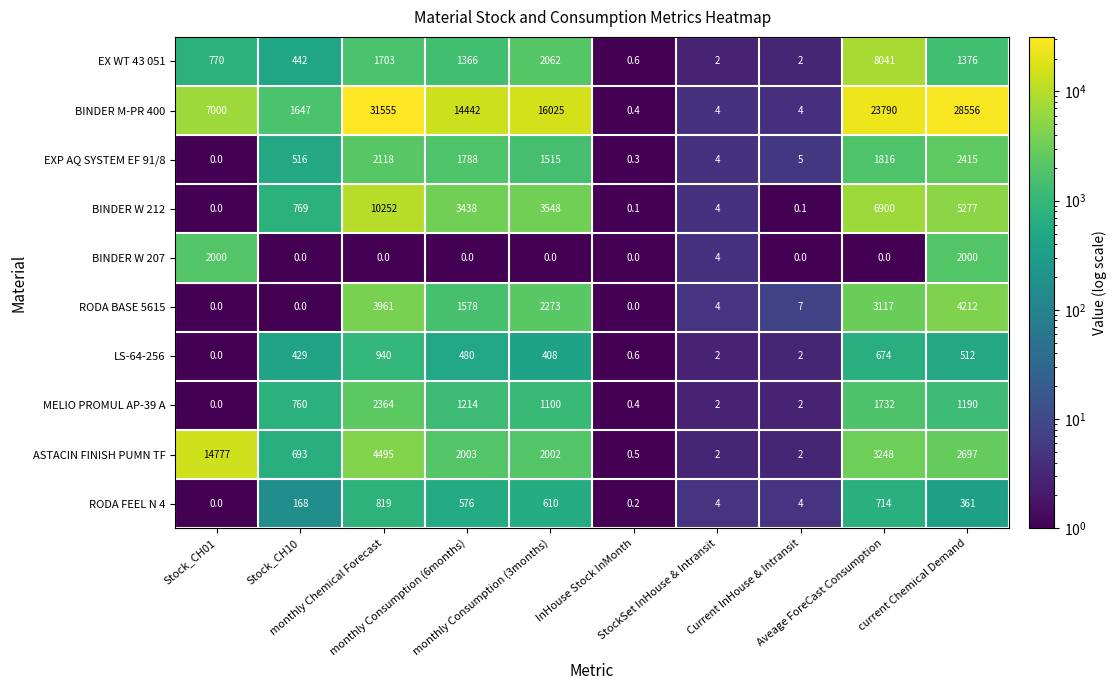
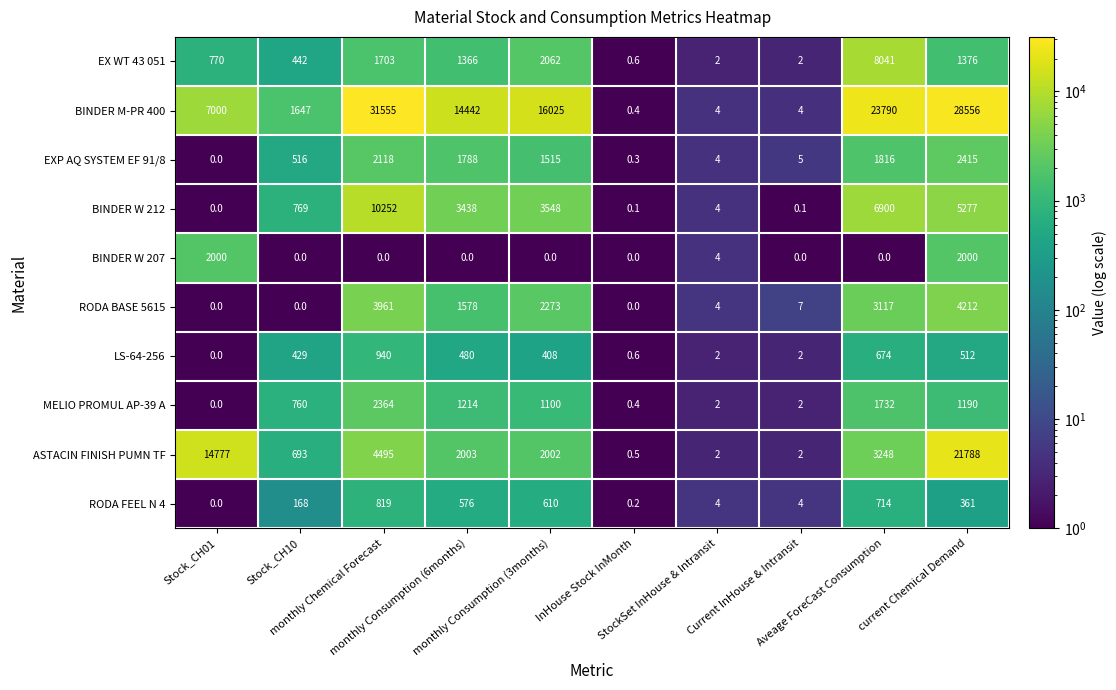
  {
    "EX WT 43 051": {
      "Stock_CH01": 770,
      "Stock_CH10": 442,
      "monthly Chemical Forecast": 1703,
      "monthly Consumption (6months)": 1366,
      "monthly Consumption (3months)": 2062,
      "InHouse Stock InMonth": 0.6,
      "StockSet InHouse & Intransit": 2,
      "Current InHouse & Intransit": 2,
      "Aveage ForeCast Consumption": 8041,
      "current Chemical Demand": 1376
    },
    "BINDER M-PR 400": {
      "Stock_CH01": 7000,
      "Stock_CH10": 1647,
      "monthly Chemical Forecast": 31555,
      "monthly Consumption (6months)": 14442,
      "monthly Consumption (3months)": 16025,
      "InHouse Stock InMonth": 0.4,
      "StockSet InHouse & Intransit": 4,
      "Current InHouse & Intransit": 4,
      "Aveage ForeCast Consumption": 23790,
      "current Chemical Demand": 28556
    },
    "EXP AQ SYSTEM EF 91/8": {
      "Stock_CH01": 0.0,
      "Stock_CH10": 516,
      "monthly Chemical Forecast": 2118,
      "monthly Consumption (6months)": 1788,
      "monthly Consumption (3months)": 1515,
      "InHouse Stock InMonth": 0.3,
      "StockSet InHouse & Intransit": 4,
      "Current InHouse & Intransit": 5,
      "Aveage ForeCast Consumption": 1816,
      "current Chemical Demand": 2415
    },
    "BINDER W 212": {
      "Stock_CH01": 0.0,
      "Stock_CH10": 769,
      "monthly Chemical Forecast": 10252,
      "monthly Consumption (6months)": 3438,
      "monthly Consumption (3months)": 3548,
      "InHouse Stock InMonth": 0.1,
      "StockSet InHouse & Intransit": 4,
      "Current InHouse & Intransit": 0.1,
      "Aveage ForeCast Consumption": 6900,
      "current Chemical Demand": 5277
    },
    "BINDER W 207": {
      "Stock_CH01": 2000,
      "Stock_CH10": 0.0,
      "monthly Chemical Forecast": 0.0,
      "monthly Consumption (6months)": 0.0,
      "monthly Consumption (3months)": 0.0,
      "InHouse Stock InMonth": 0.0,
      "StockSet InHouse & Intransit": 4,
      "Current InHouse & Intransit": 0.0,
      "Aveage ForeCast Consumption": 0.0,
      "current Chemical Demand": 2000
    },
    "RODA BASE 5615": {
      "Stock_CH01": 0.0,
      "Stock_CH10": 0.0,
      "monthly Chemical Forecast": 3961,
      "monthly Consumption (6months)": 1578,
      "monthly Consumption (3months)": 2273,
      "InHouse Stock InMonth": 0.0,
      "StockSet InHouse & Intransit": 4,
      "Current InHouse & Intransit": 7,
      "Aveage ForeCast Consumption": 3117,
      "current Chemical Demand": 4212
    },
    "LS-64-256": {
      "Stock_CH01": 0.0,
      "Stock_CH10": 429,
      "monthly Chemical Forecast": 940,
      "monthly Consumption (6months)": 480,
      "monthly Consumption (3months)": 408,
      "InHouse Stock InMonth": 0.6,
      "StockSet InHouse & Intransit": 2,
      "Current InHouse & Intransit": 2,
      "Aveage ForeCast Consumption": 674,
      "current Chemical Demand": 512
    },
    "MELIO PROMUL AP-39 A": {
      "Stock_CH01": 0.0,
      "Stock_CH10": 760,
      "monthly Chemical Forecast": 2364,
      "monthly Consumption (6months)": 1214,
      "monthly Consumption (3months)": 1100,
      "InHouse Stock InMonth": 0.4,
      "StockSet InHouse & Intransit": 2,
      "Current InHouse & Intransit": 2,
      "Aveage ForeCast Consumption": 1732,
      "current Chemical Demand": 1190
    },
    "ASTACIN FINISH PUMN TF": {
      "Stock_CH01": 14777,
      "Stock_CH10": 693,
      "monthly Chemical Forecast": 4495,
      "monthly Consumption (6months)": 2003,
      "monthly Consumption (3months)": 2002,
      "InHouse Stock InMonth": 0.5,
      "StockSet InHouse & Intransit": 2,
      "Current InHouse & Intransit": 2,
      "Aveage ForeCast Consumption": 3248,
-     "current Chemical Demand": 2697
+     "current Chemical Demand": 21788
    },
    "RODA FEEL N 4": {
      "Stock_CH01": 0.0,
      "Stock_CH10": 168,
      "monthly Chemical Forecast": 819,
      "monthly Consumption (6months)": 576,
      "monthly Consumption (3months)": 610,
      "InHouse Stock InMonth": 0.2,
      "StockSet InHouse & Intransit": 4,
      "Current InHouse & Intransit": 4,
      "Aveage ForeCast Consumption": 714,
      "current Chemical Demand": 361
    }
  }
